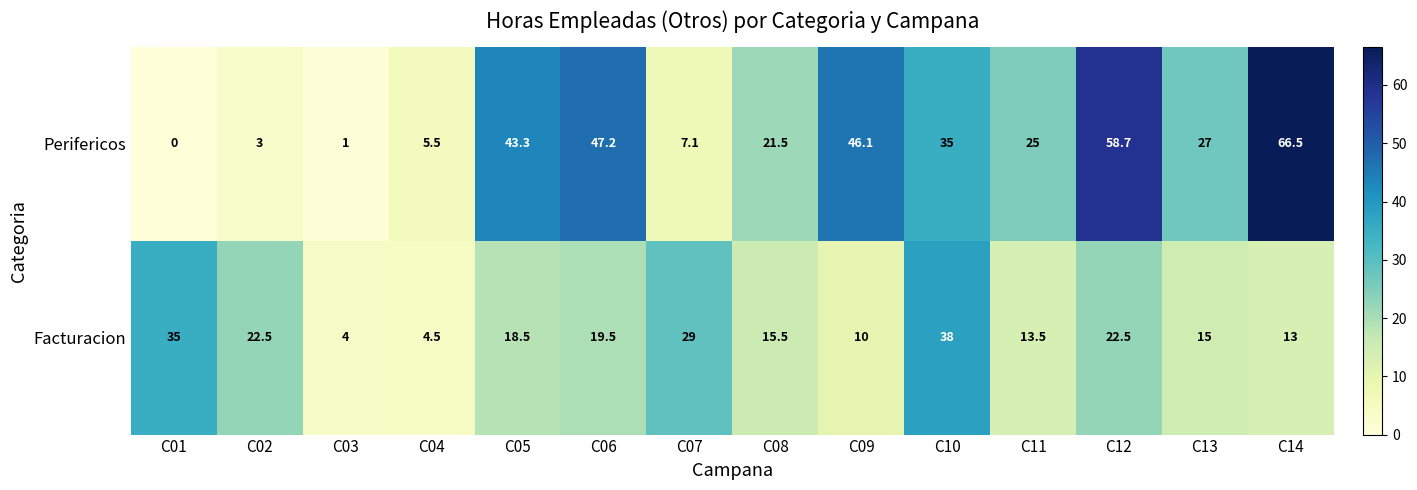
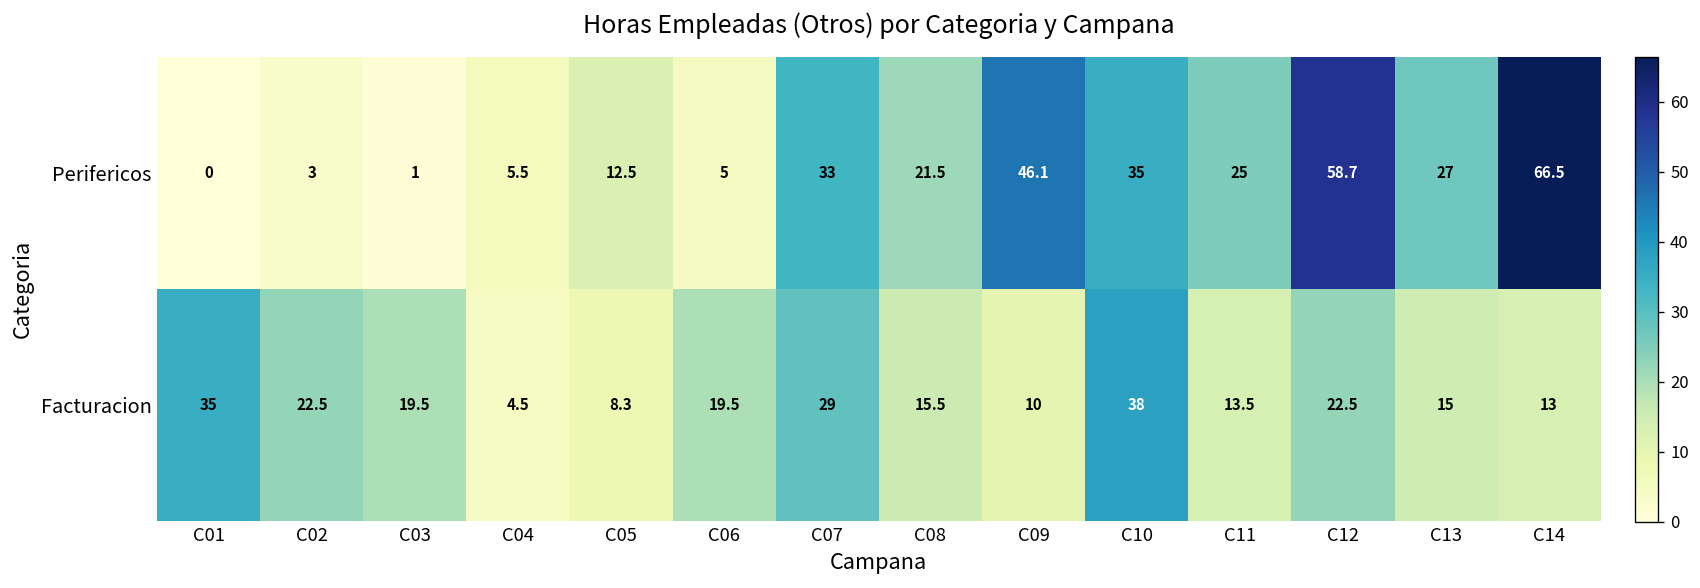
  {
    "Perifericos": {
      "C01": 0,
      "C02": 3,
      "C03": 1,
      "C04": 5.5,
-     "C05": 43.3,
-     "C06": 47.2,
-     "C07": 7.1,
+     "C05": 12.5,
+     "C06": 5,
+     "C07": 33,
      "C08": 21.5,
      "C09": 46.1,
      "C10": 35,
      "C11": 25,
      "C12": 58.7,
      "C13": 27,
      "C14": 66.5
    },
    "Facturacion": {
      "C01": 35,
      "C02": 22.5,
-     "C03": 4,
+     "C03": 19.5,
      "C04": 4.5,
-     "C05": 18.5,
+     "C05": 8.3,
      "C06": 19.5,
      "C07": 29,
      "C08": 15.5,
      "C09": 10,
      "C10": 38,
      "C11": 13.5,
      "C12": 22.5,
      "C13": 15,
      "C14": 13
    }
  }
